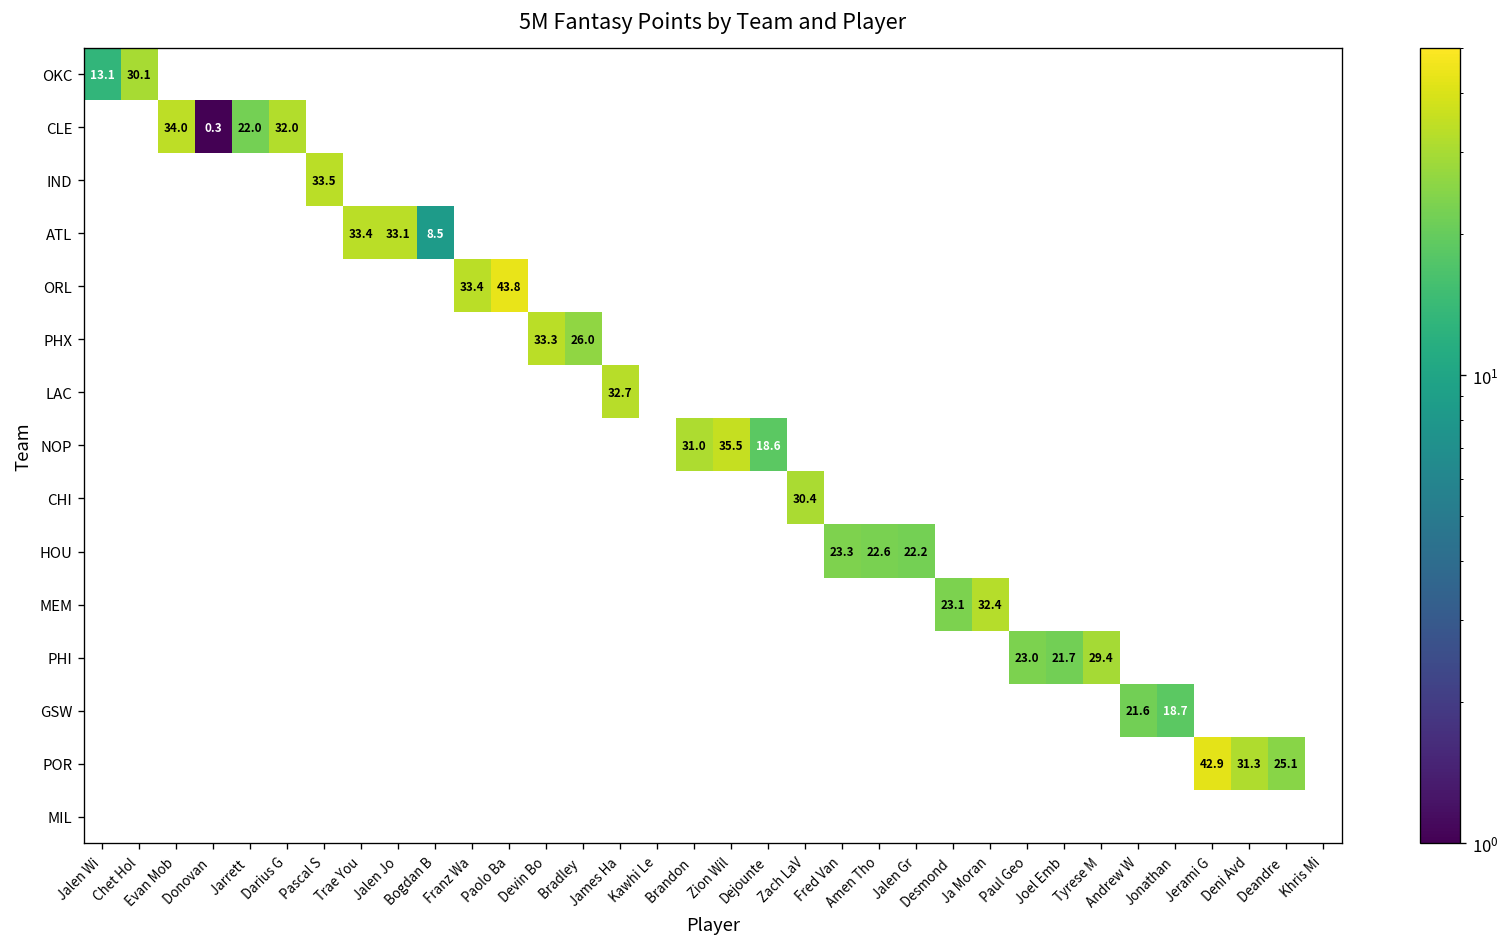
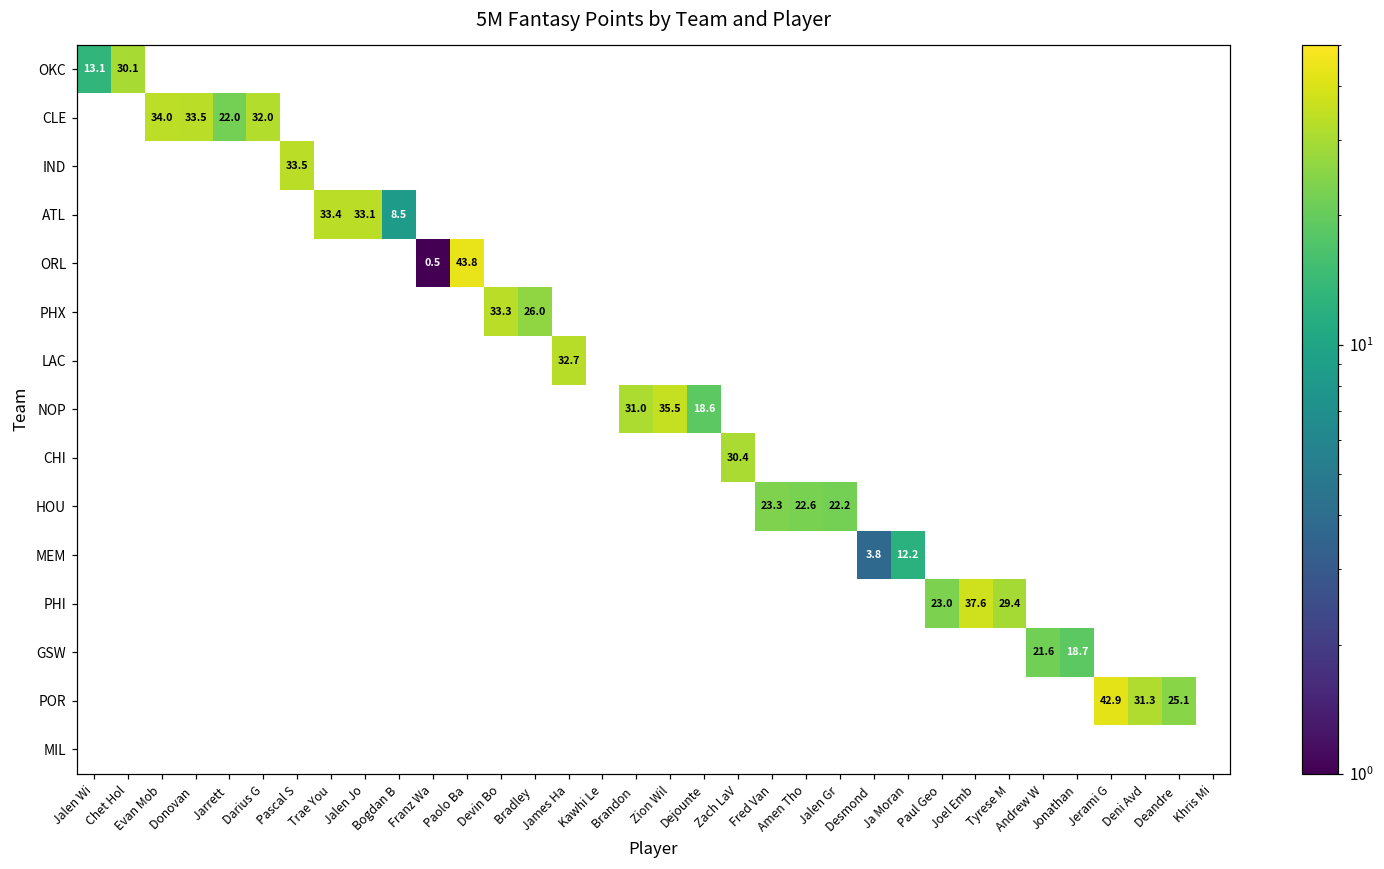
  {
    "OKC": {
      "Jalen Wi": 13.1,
      "Chet Hol": 30.1
    },
    "CLE": {
      "Evan Mob": 34.0,
-     "Donovan": 0.3,
+     "Donovan": 33.5,
      "Jarrett": 22.0,
      "Darius G": 32.0
    },
    "IND": {
      "Pascal S": 33.5
    },
    "ATL": {
      "Trae You": 33.4,
      "Jalen Jo": 33.1,
      "Bogdan B": 8.5
    },
    "ORL": {
-     "Franz Wa": 33.4,
+     "Franz Wa": 0.5,
      "Paolo Ba": 43.8
    },
    "PHX": {
      "Devin Bo": 33.3,
      "Bradley": 26.0
    },
    "LAC": {
      "James Ha": 32.7
    },
    "NOP": {
      "Brandon": 31.0,
      "Zion Wil": 35.5,
      "Dejounte": 18.6
    },
    "CHI": {
      "Zach LaV": 30.4
    },
    "HOU": {
      "Fred Van": 23.3,
      "Amen Tho": 22.6,
      "Jalen Gr": 22.2
    },
    "MEM": {
-     "Desmond": 23.1,
-     "Ja Moran": 32.4
+     "Desmond": 3.8,
+     "Ja Moran": 12.2
    },
    "PHI": {
      "Paul Geo": 23.0,
-     "Joel Emb": 21.7,
+     "Joel Emb": 37.6,
      "Tyrese M": 29.4
    },
    "GSW": {
      "Andrew W": 21.6,
      "Jonathan": 18.7
    },
    "POR": {
      "Jerami G": 42.9,
      "Deni Avd": 31.3,
      "Deandre": 25.1
    }
  }
